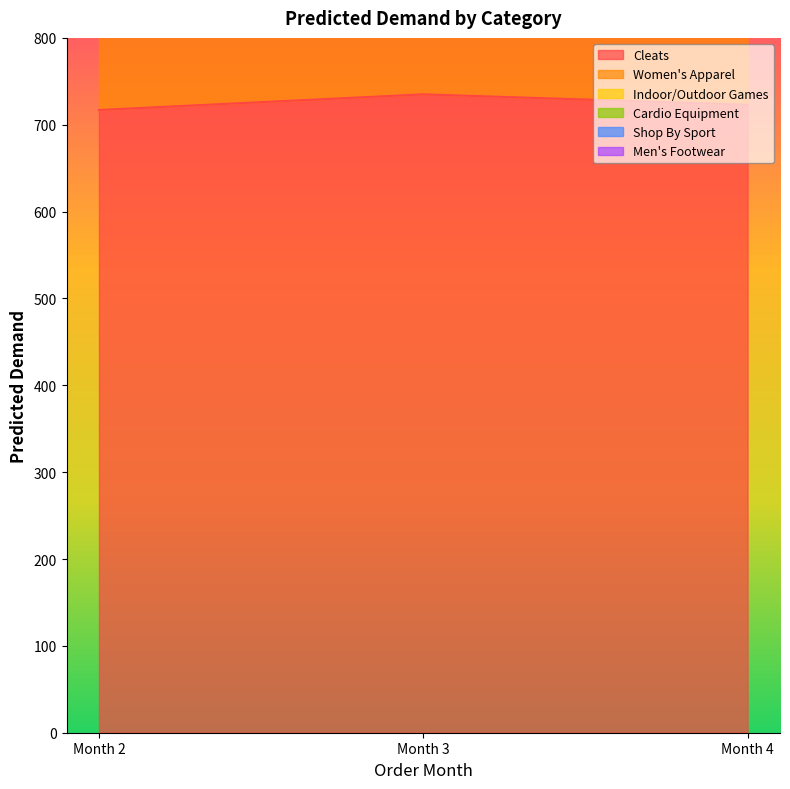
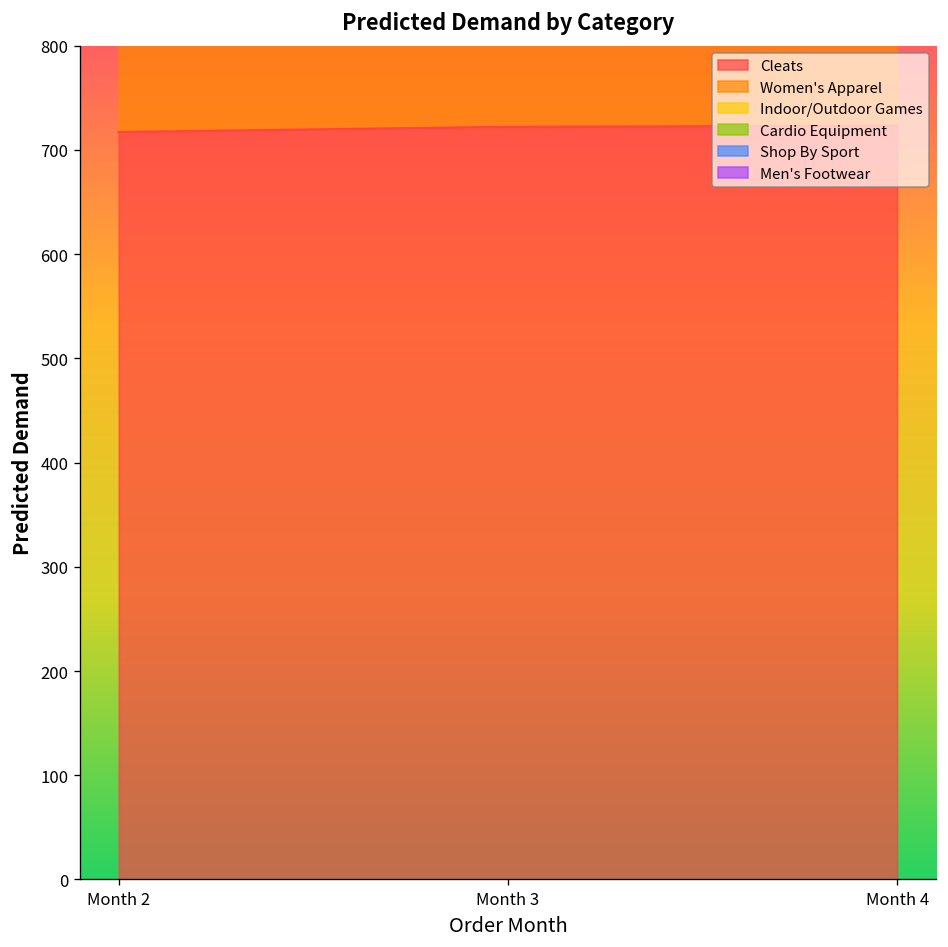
  {
    "Cleats": {
      "Month 2": 720,
-     "Month 3": 740
+     "Month 3": 720
    }
  }
